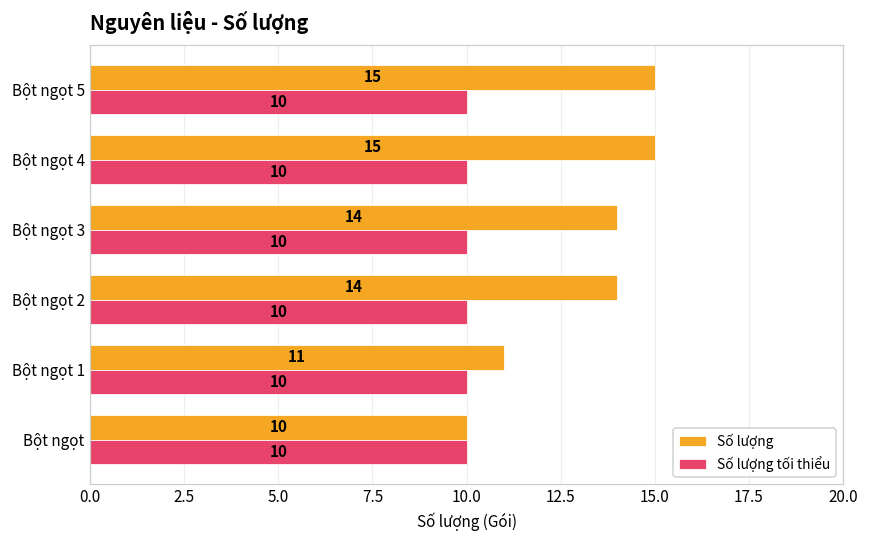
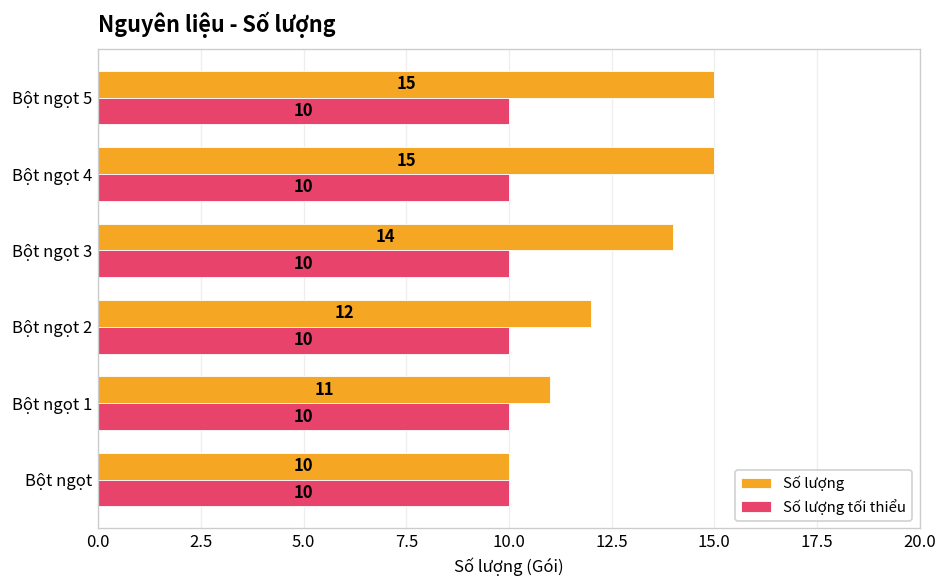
  {
    "Số lượng": {
      "Bột ngọt 5": 15,
      "Bột ngọt 4": 15,
      "Bột ngọt 3": 14,
-     "Bột ngọt 2": 14,
+     "Bột ngọt 2": 12,
      "Bột ngọt 1": 11,
      "Bột ngọt": 10
    },
    "Số lượng tối thiểu": {
      "Bột ngọt 5": 10,
      "Bột ngọt 4": 10,
      "Bột ngọt 3": 10,
      "Bột ngọt 2": 10,
      "Bột ngọt 1": 10,
      "Bột ngọt": 10
    }
  }
